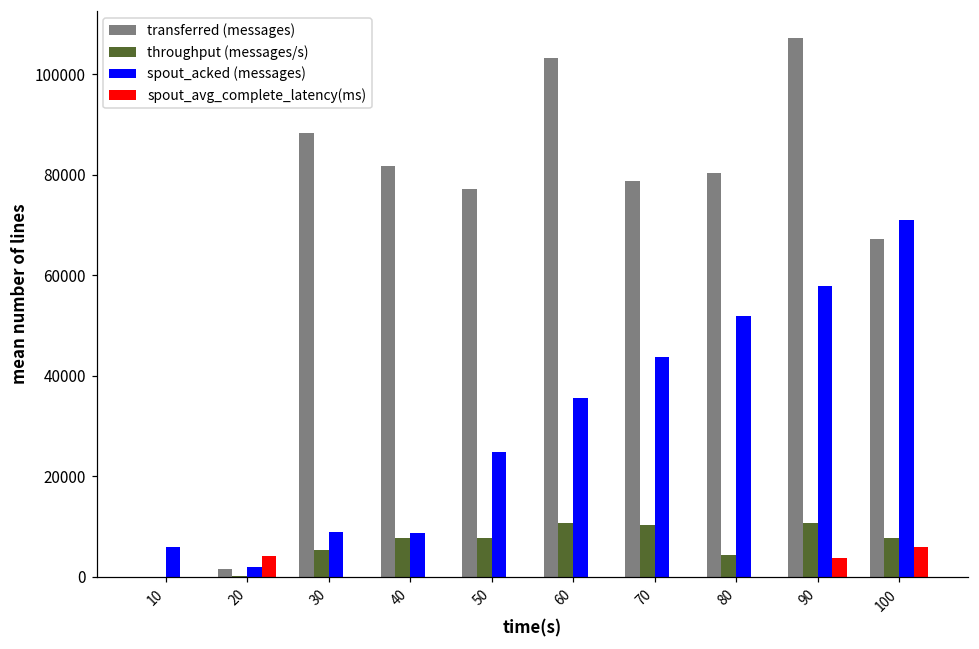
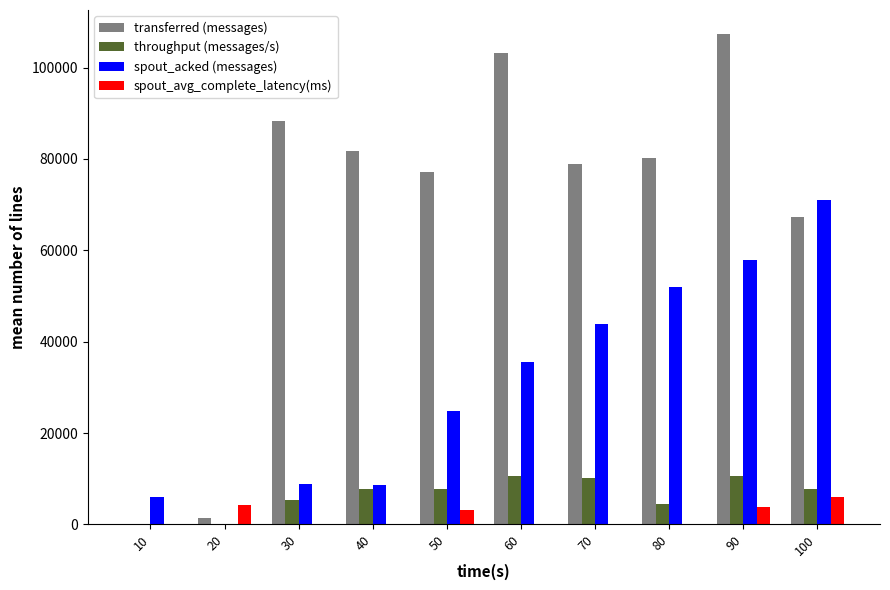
  {
    "transferred (messages)": {
      "10": 0,
      "20": 2000,
      "30": 88000,
      "40": 82000,
      "50": 77000,
      "60": 103000,
      "70": 79000,
      "80": 80000,
      "90": 107000,
      "100": 67000
    },
    "throughput (messages/s)": {
      "10": 0,
      "30": 5000,
      "40": 8000,
      "50": 8000,
      "60": 11000,
      "70": 10000,
      "80": 4000,
      "90": 11000,
      "100": 8000
    },
    "spout_acked (messages)": {
      "10": 6000,
-     "20": 2000,
+     "20": 0,
      "30": 9000,
      "40": 9000,
      "50": 25000,
      "60": 36000,
      "70": 44000,
      "80": 52000,
      "90": 58000,
      "100": 71000
    },
    "spout_avg_complete_latency(ms)": {
      "10": 0,
      "20": 4000,
-     "50": 0,
+     "50": 3000,
      "90": 4000,
      "100": 6000
    }
  }
